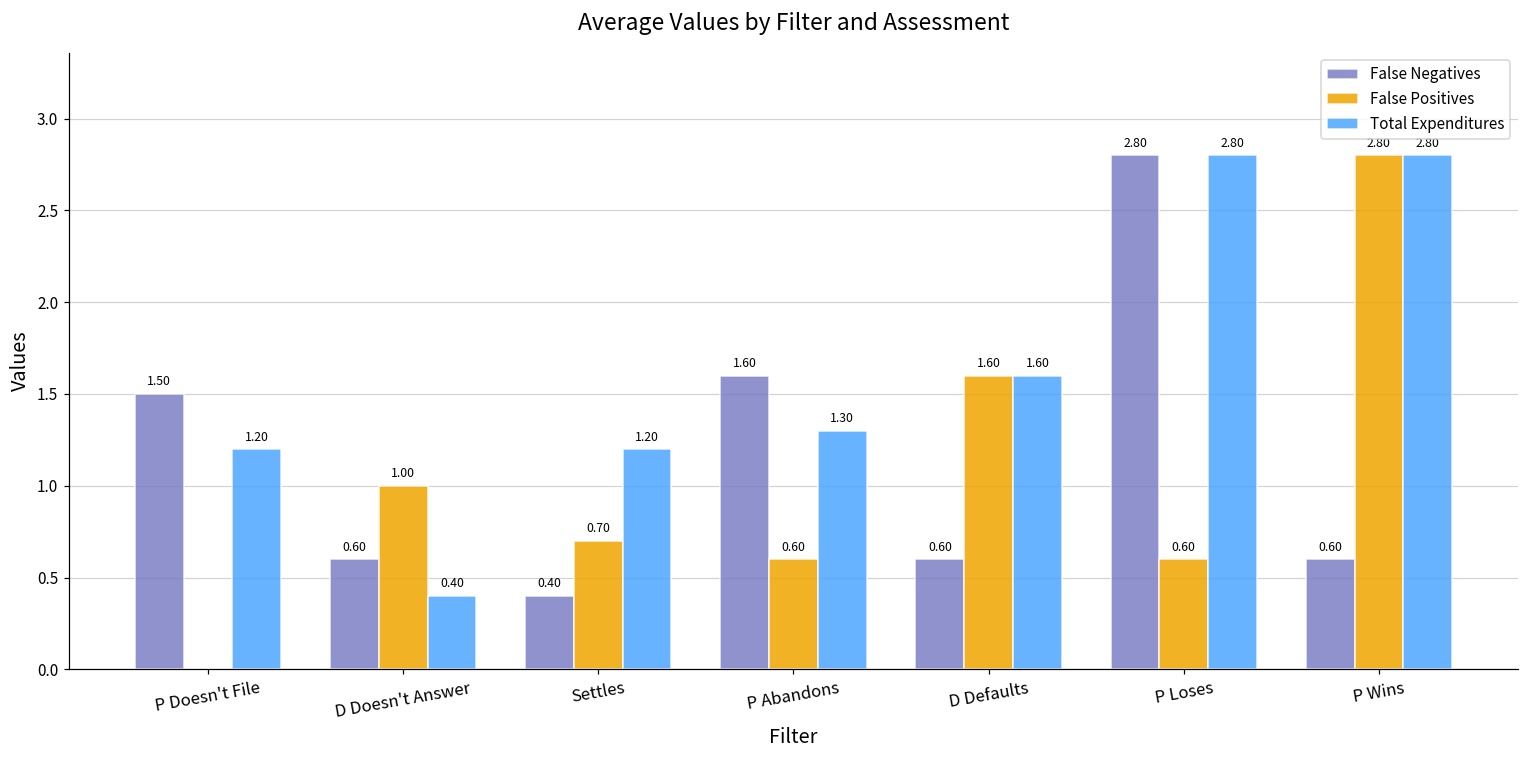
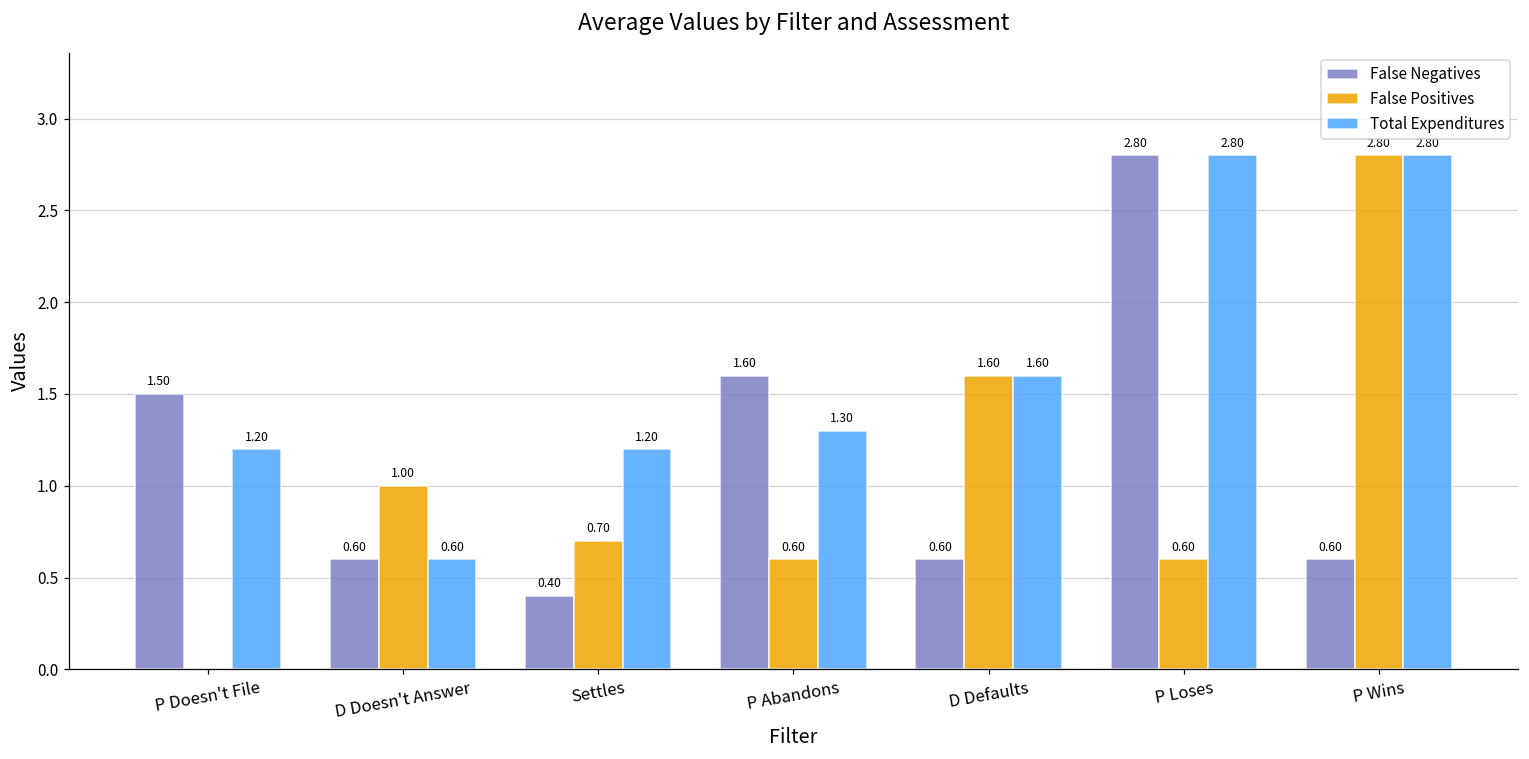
  {
    "False Negatives": {
      "P Doesn't File": 1.50,
      "D Doesn't Answer": 0.60,
      "Settles": 0.40,
      "P Abandons": 1.60,
      "D Defaults": 0.60,
      "P Loses": 2.80,
      "P Wins": 0.60
    },
    "False Positives": {
      "D Doesn't Answer": 1.00,
      "Settles": 0.70,
      "P Abandons": 0.60,
      "D Defaults": 1.60,
      "P Loses": 0.60,
      "P Wins": 2.80
    },
    "Total Expenditures": {
      "P Doesn't File": 1.20,
-     "D Doesn't Answer": 0.40,
+     "D Doesn't Answer": 0.60,
      "Settles": 1.20,
      "P Abandons": 1.30,
      "D Defaults": 1.60,
      "P Loses": 2.80,
      "P Wins": 2.80
    }
  }
